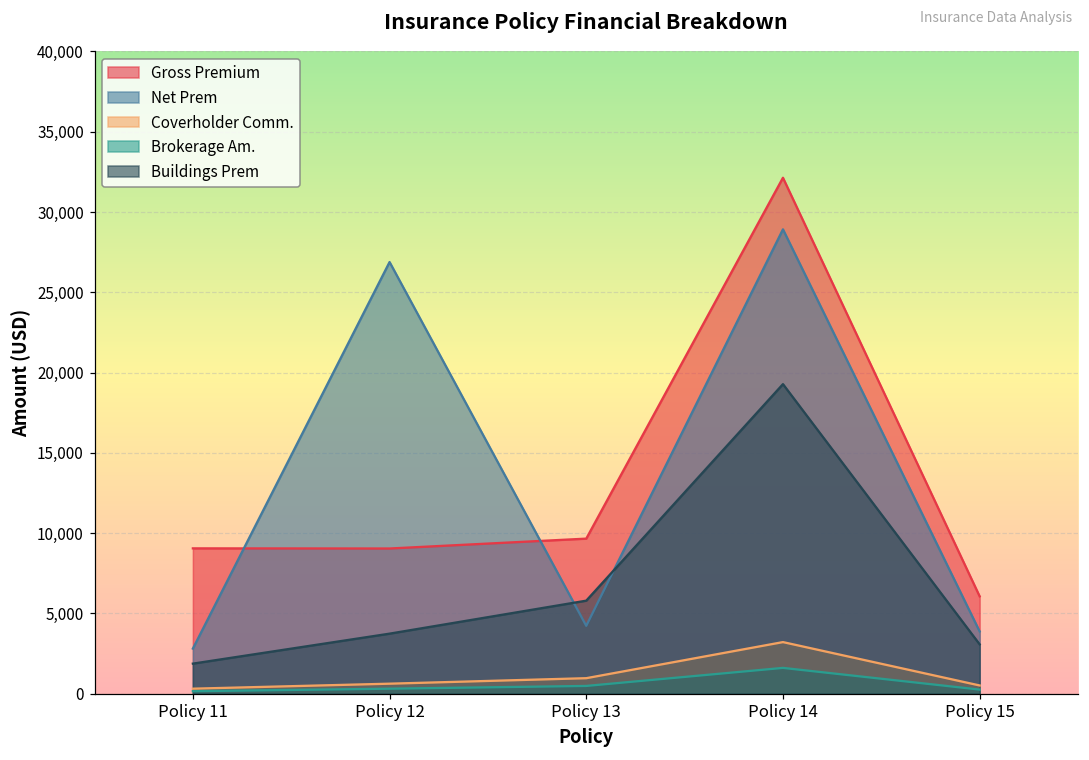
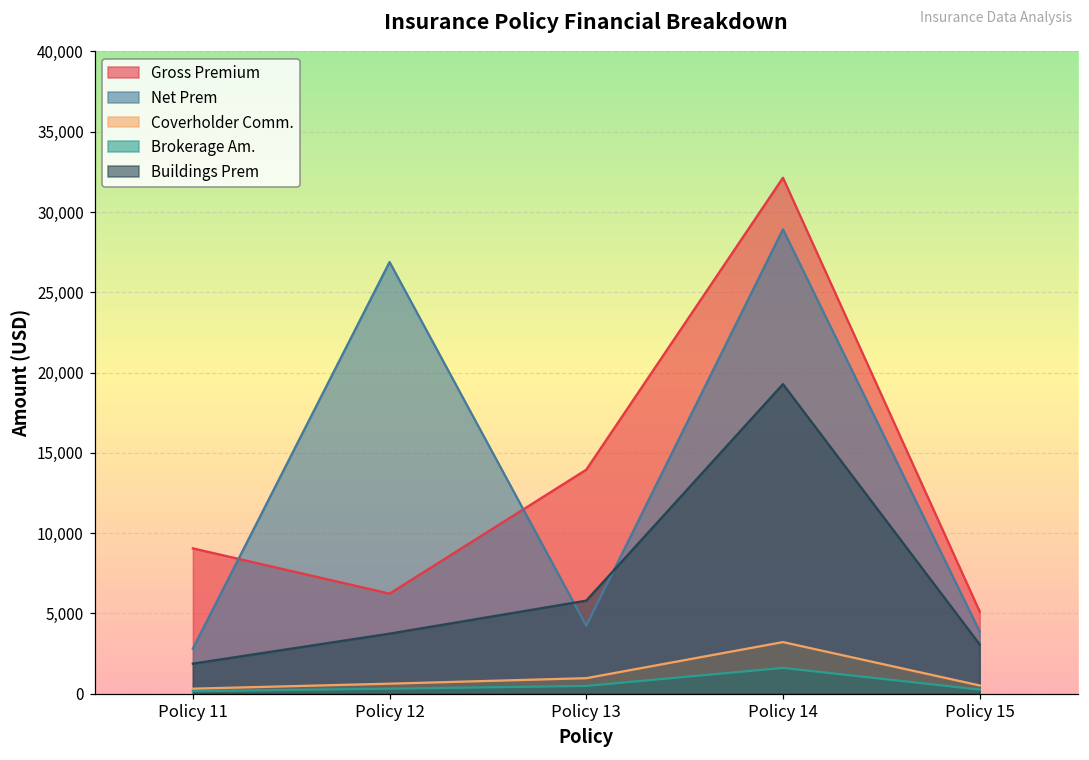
  {
    "Gross Premium": {
      "Policy 11": "9,100",
-     "Policy 12": "9,000",
-     "Policy 13": "9,700",
+     "Policy 12": "6,200",
+     "Policy 13": "14,000",
      "Policy 14": "32,100",
-     "Policy 15": "6,100"
+     "Policy 15": "5,100"
    },
    "Coverholder Comm.": {
      "Policy 12": "600",
      "Policy 13": "1,000",
      "Policy 14": "3,200",
      "Policy 15": "500"
    },
    "Buildings Prem": {
      "Policy 11": "1,900",
      "Policy 12": "3,700",
      "Policy 13": "5,800",
      "Policy 14": "19,300",
      "Policy 15": "3,100"
    }
  }
